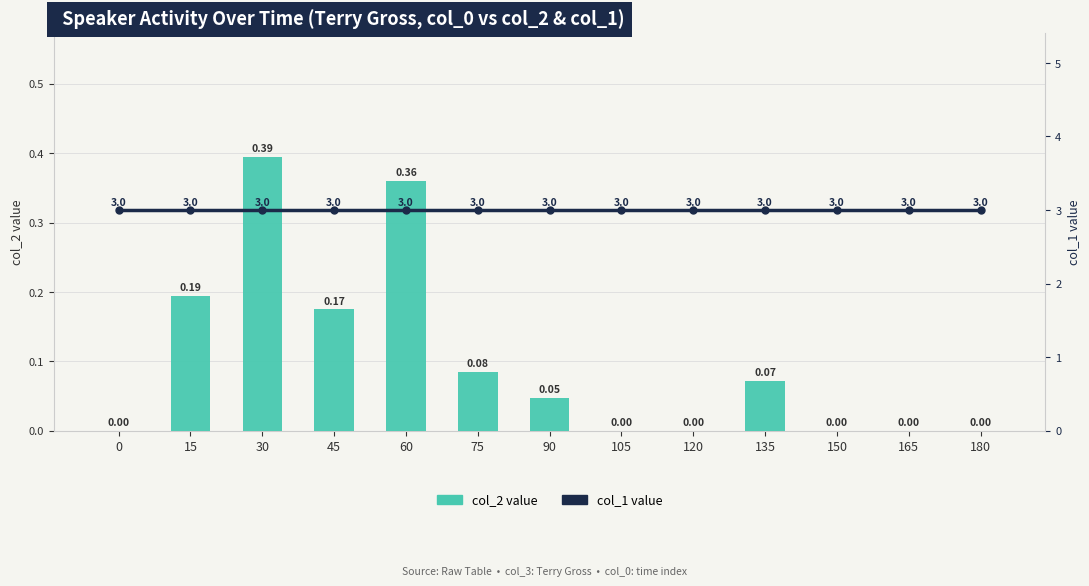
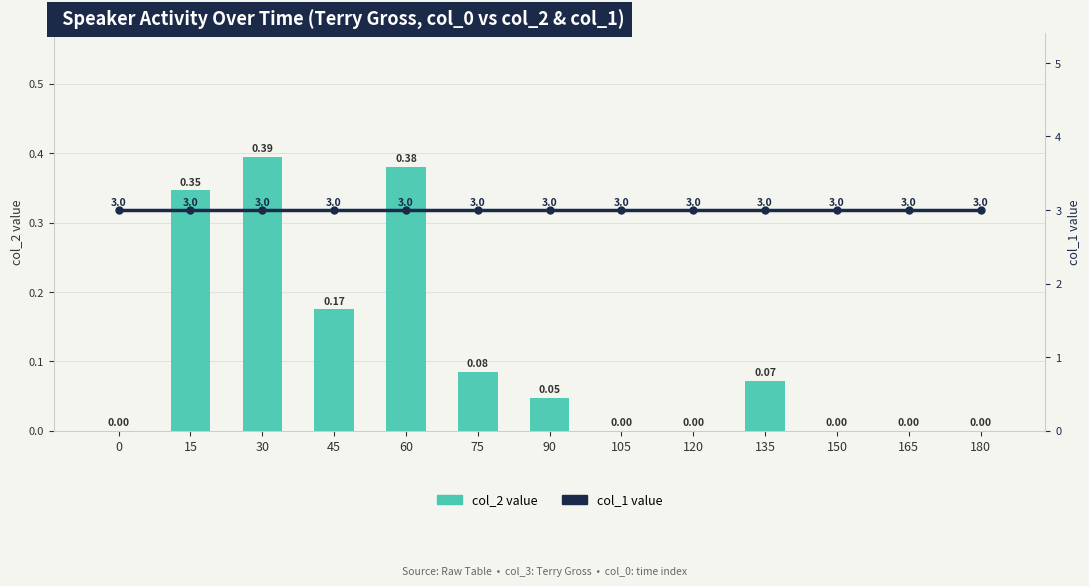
  {
    "col_2 value": {
      "0": 0.00,
-     "15": 0.19,
+     "15": 0.35,
      "30": 0.39,
      "45": 0.17,
-     "60": 0.36,
+     "60": 0.38,
      "75": 0.08,
      "90": 0.05,
      "105": 0.00,
      "120": 0.00,
      "135": 0.07,
      "150": 0.00,
      "165": 0.00,
      "180": 0.00
    },
    "col_1 value": {
      "0": 3.0,
      "15": 3.0,
      "30": 3.0,
      "45": 3.0,
      "60": 3.0,
      "75": 3.0,
      "90": 3.0,
      "105": 3.0,
      "120": 3.0,
      "135": 3.0,
      "150": 3.0,
      "165": 3.0,
      "180": 3.0
    }
  }
